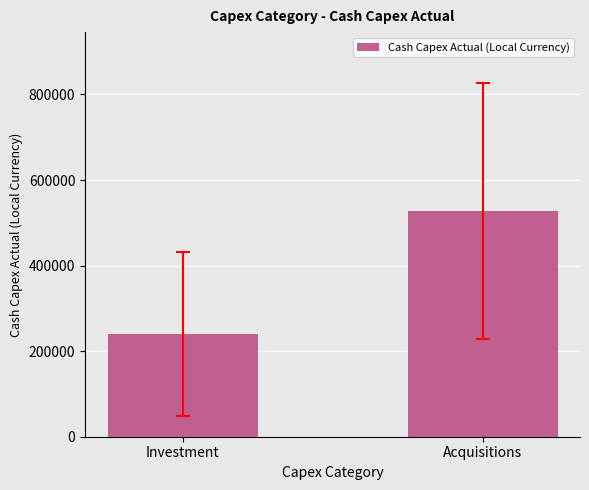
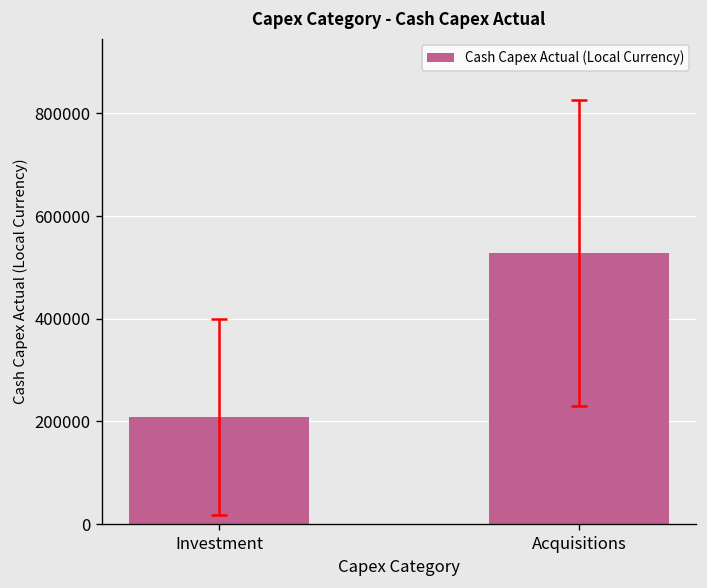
  {
    "Cash Capex Actual (Local Currency)": {
-     "Investment": 240000,
+     "Investment": 210000,
      "Acquisitions": 530000
    }
  }
